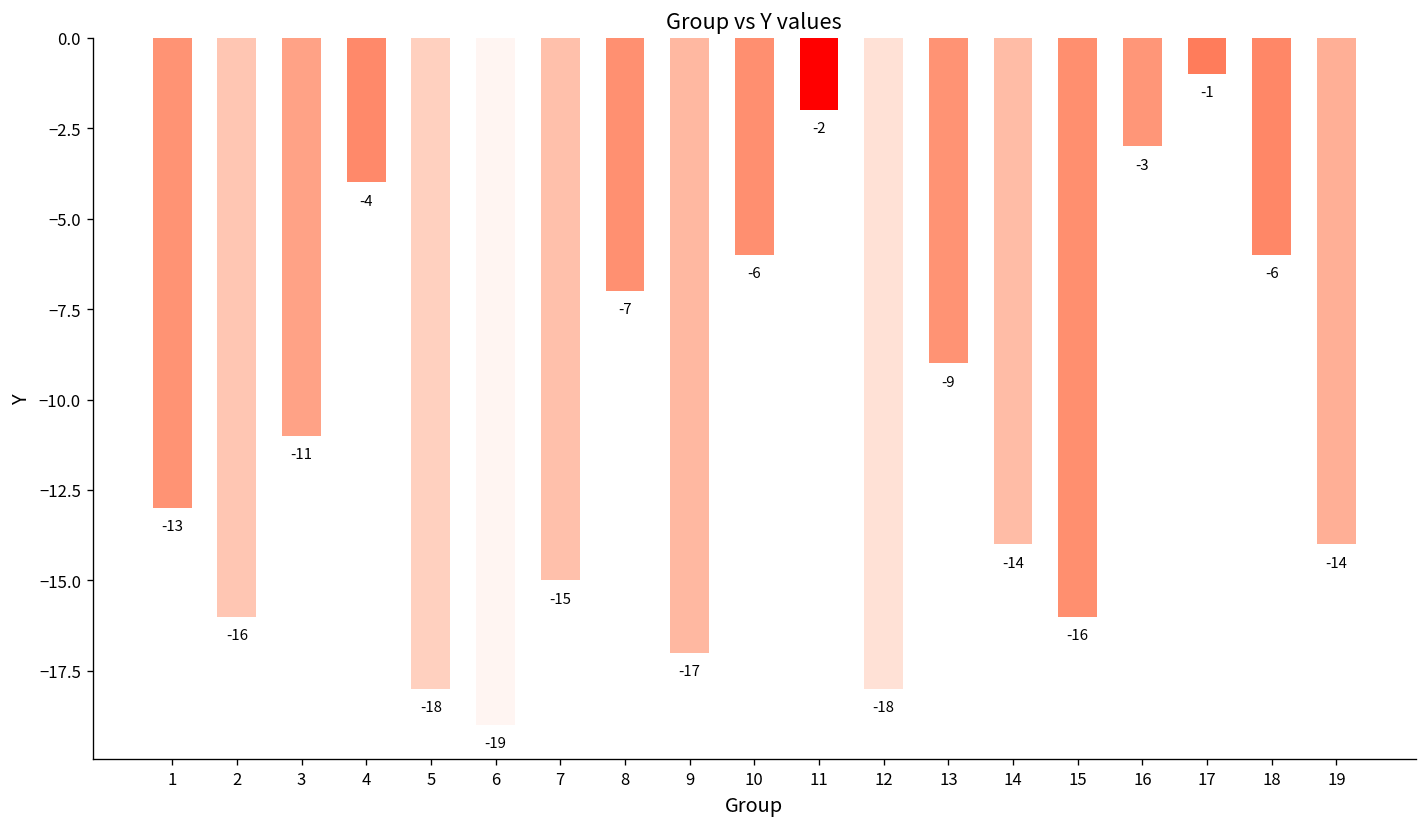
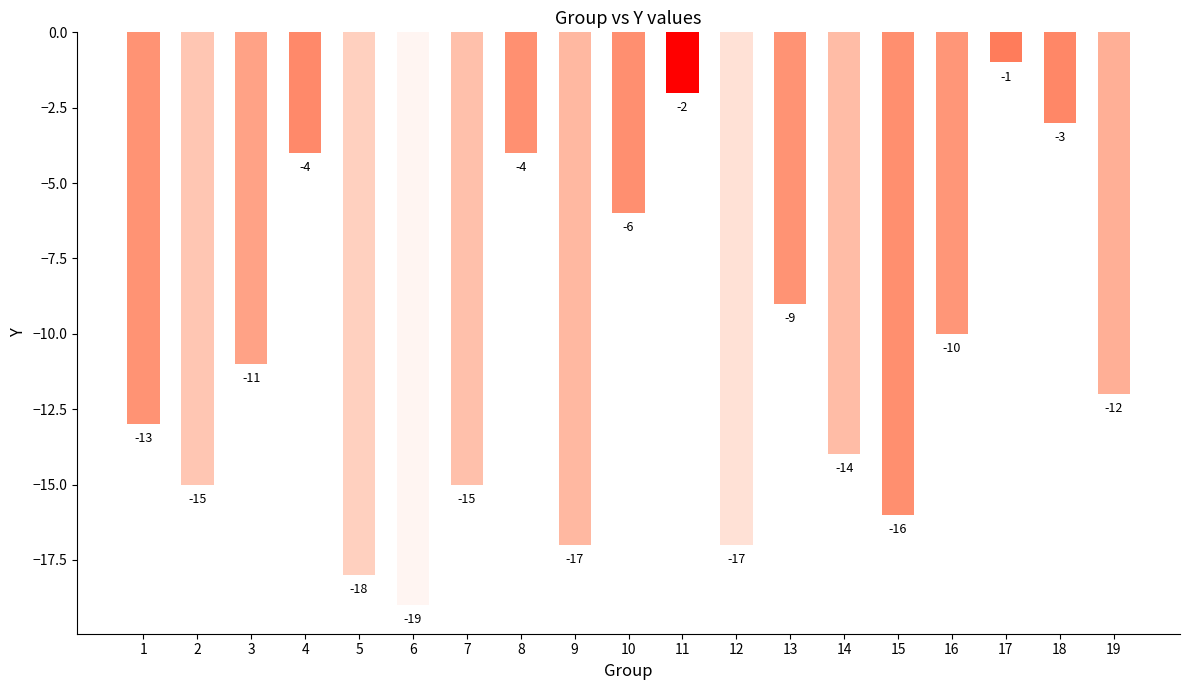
  {
    "1": -13,
-   "2": -16,
+   "2": -15,
    "3": -11,
    "4": -4,
    "5": -18,
    "6": -19,
    "7": -15,
-   "8": -7,
+   "8": -4,
    "9": -17,
    "10": -6,
    "11": -2,
-   "12": -18,
+   "12": -17,
    "13": -9,
    "14": -14,
    "15": -16,
-   "16": -3,
+   "16": -10,
    "17": -1,
-   "18": -6,
-   "19": -14
+   "18": -3,
+   "19": -12
  }
